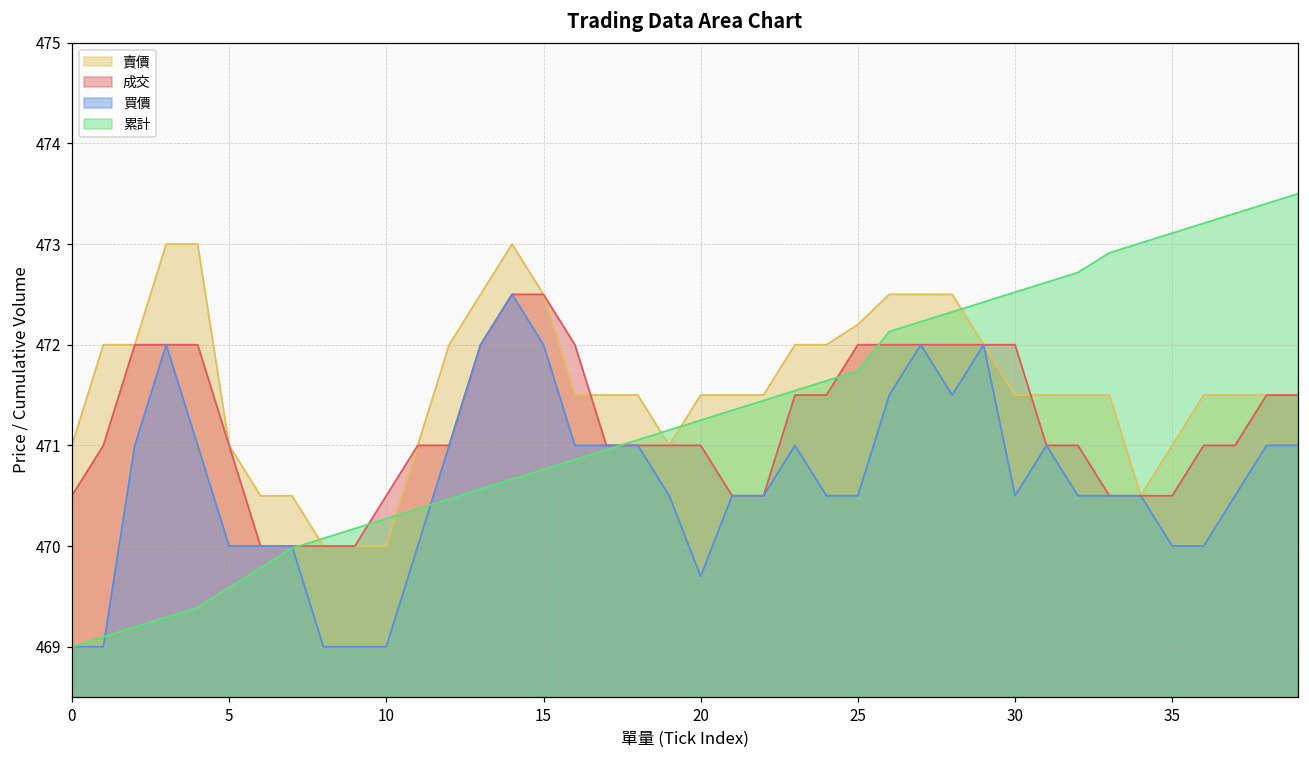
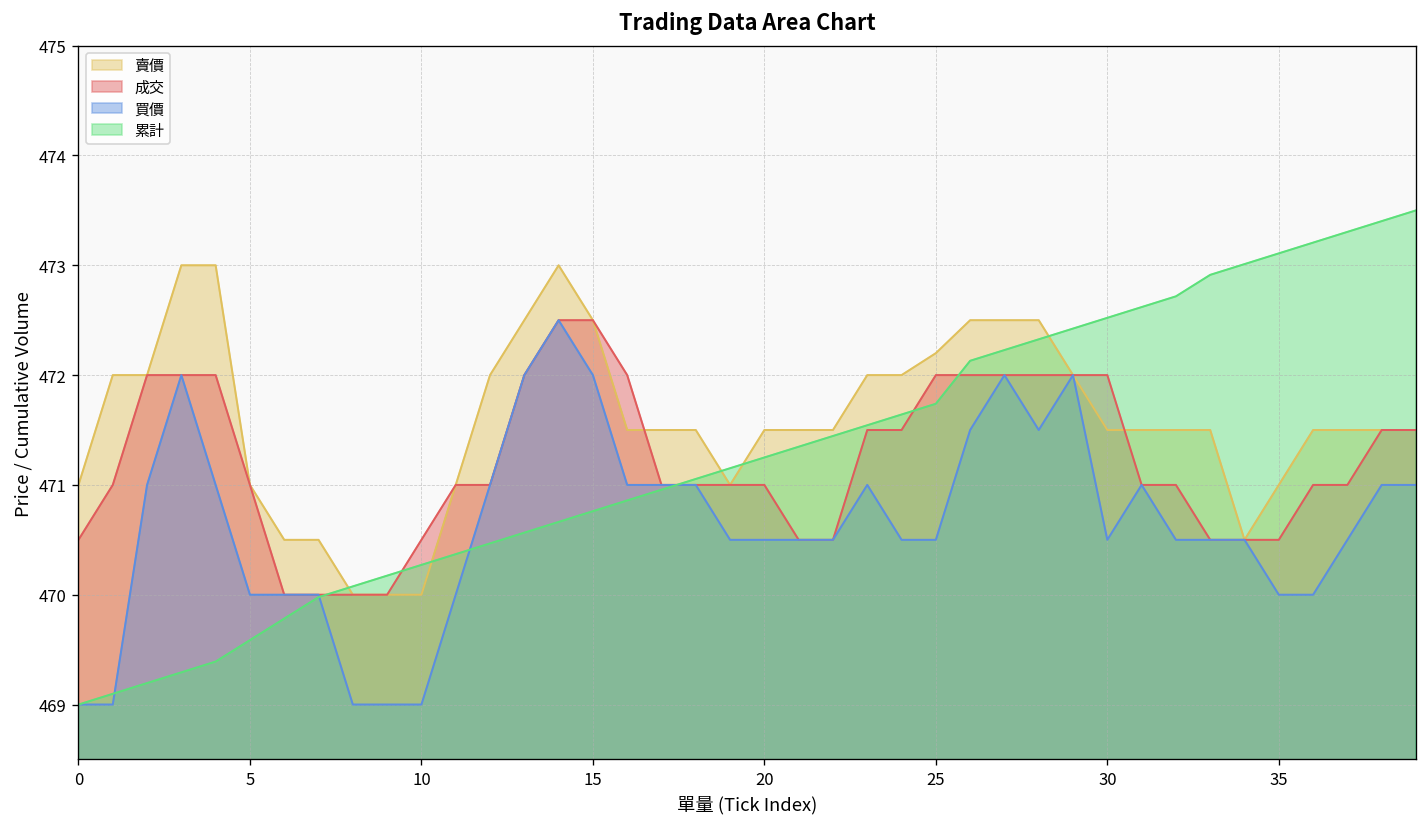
  {
    "賣價": {
      "0": 471.0,
      "10": 470.0,
      "20": 471.5,
      "25": 472.2,
      "30": 471.5,
      "35": 471.0
    },
    "成交": {
      "0": 470.5,
      "10": 470.5,
      "20": 471.0,
      "25": 472.0,
      "30": 472.0,
      "35": 470.5
    },
    "買價": {
      "5": 470.0,
      "10": 469.0,
      "15": 472.0,
-     "20": 469.7,
+     "20": 470.5,
      "25": 470.5,
      "30": 470.5,
      "35": 470.0
    },
    "累計": {
      "5": 469.6,
      "10": 470.3,
      "15": 470.8,
      "20": 471.3,
      "25": 471.7,
      "30": 472.5,
      "35": 473.1
    }
  }
